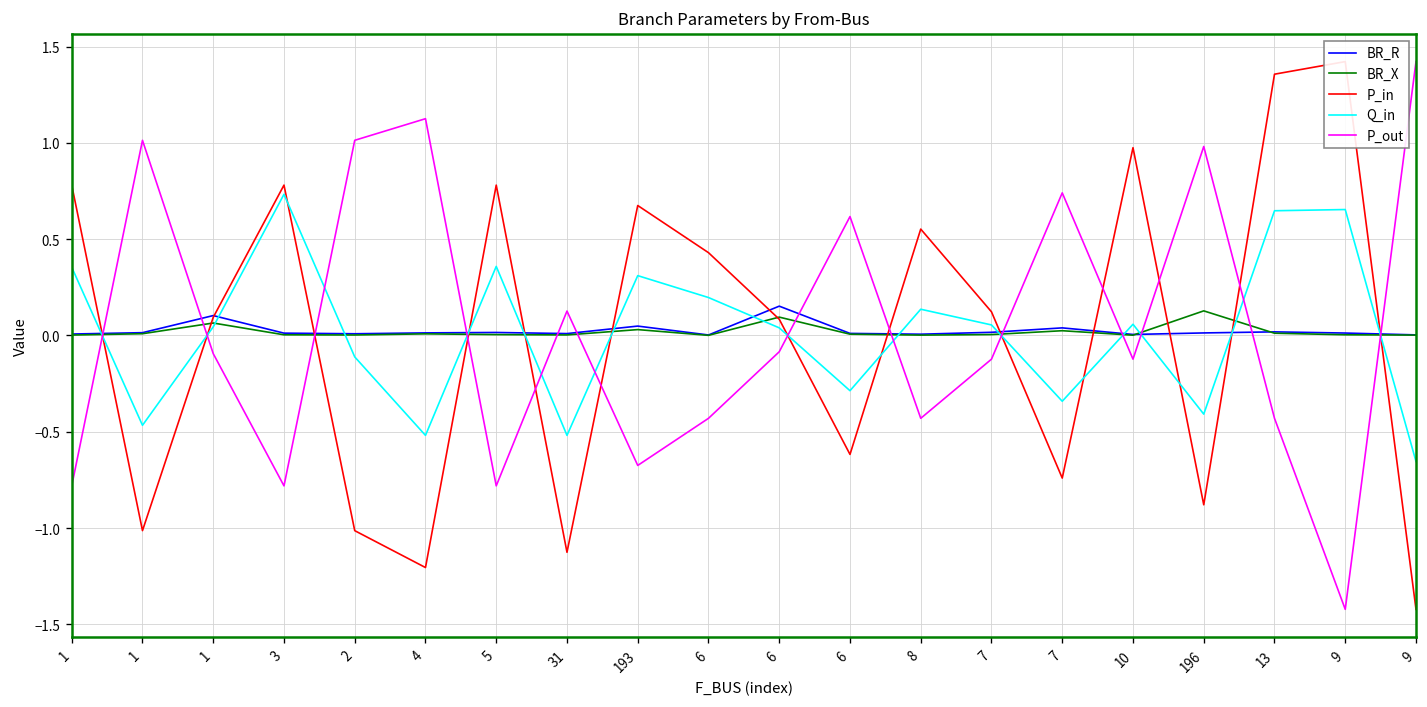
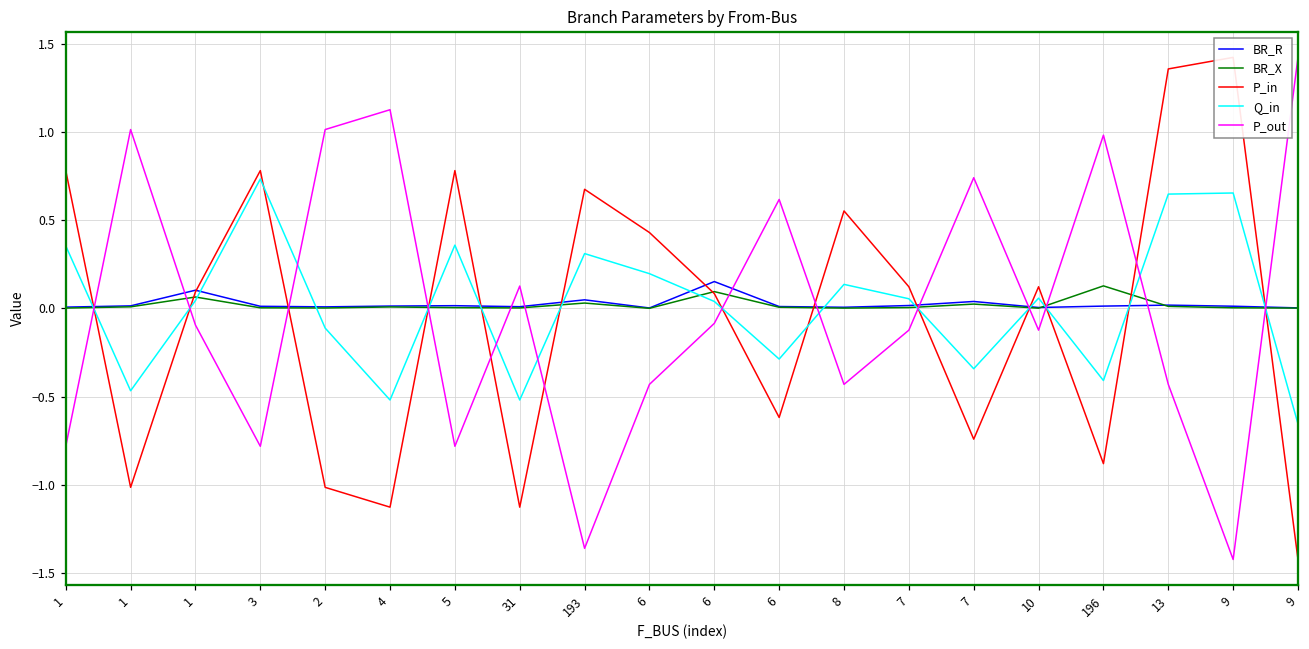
  {
    "BR_R": {
      "193": 0.05,
      "196": 0.01
    },
    "BR_X": {
      "193": 0.03,
      "196": 0.13
    },
    "P_in": {
      "3": 0.78,
      "2": -1.01,
-     "4": -1.20,
+     "4": -1.13,
      "5": 0.78,
      "31": -1.13,
      "193": 0.68,
      "8": 0.55,
-     "10": 0.98,
+     "10": 0.12,
      "196": -0.88,
      "13": 1.36
    },
    "Q_in": {
      "3": 0.73,
      "2": -0.11,
      "4": -0.52,
      "5": 0.36,
      "31": -0.52,
      "193": 0.31,
      "8": 0.14,
      "10": 0.06,
      "196": -0.41,
      "13": 0.65
    },
    "P_out": {
      "3": -0.78,
      "2": 1.01,
      "4": 1.13,
      "5": -0.78,
      "31": 0.13,
-     "193": -0.67,
+     "193": -1.36,
      "8": -0.43,
      "10": -0.12,
      "196": 0.98,
      "13": -0.43
    }
  }
